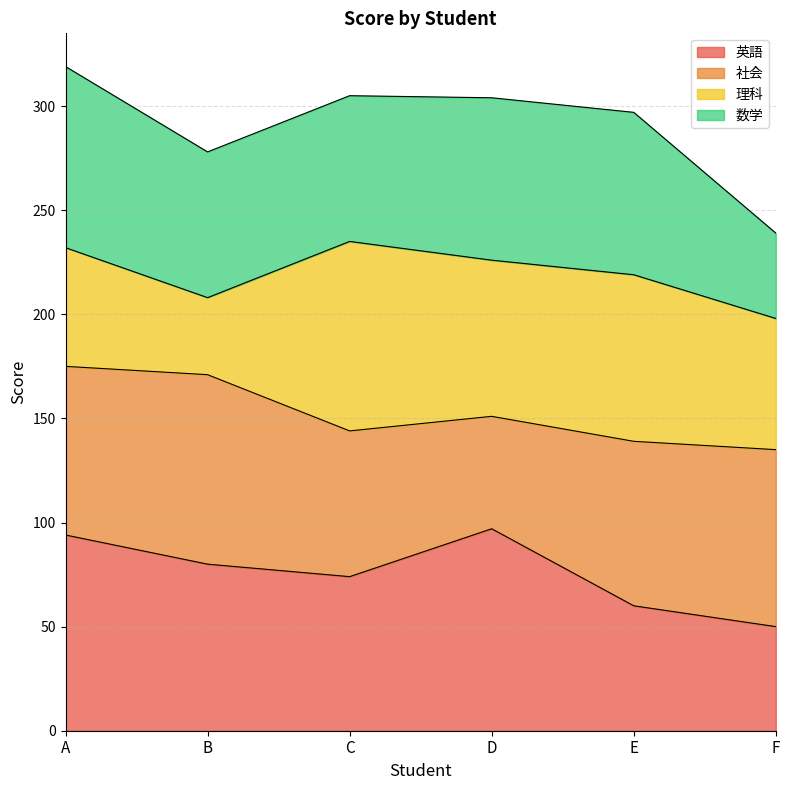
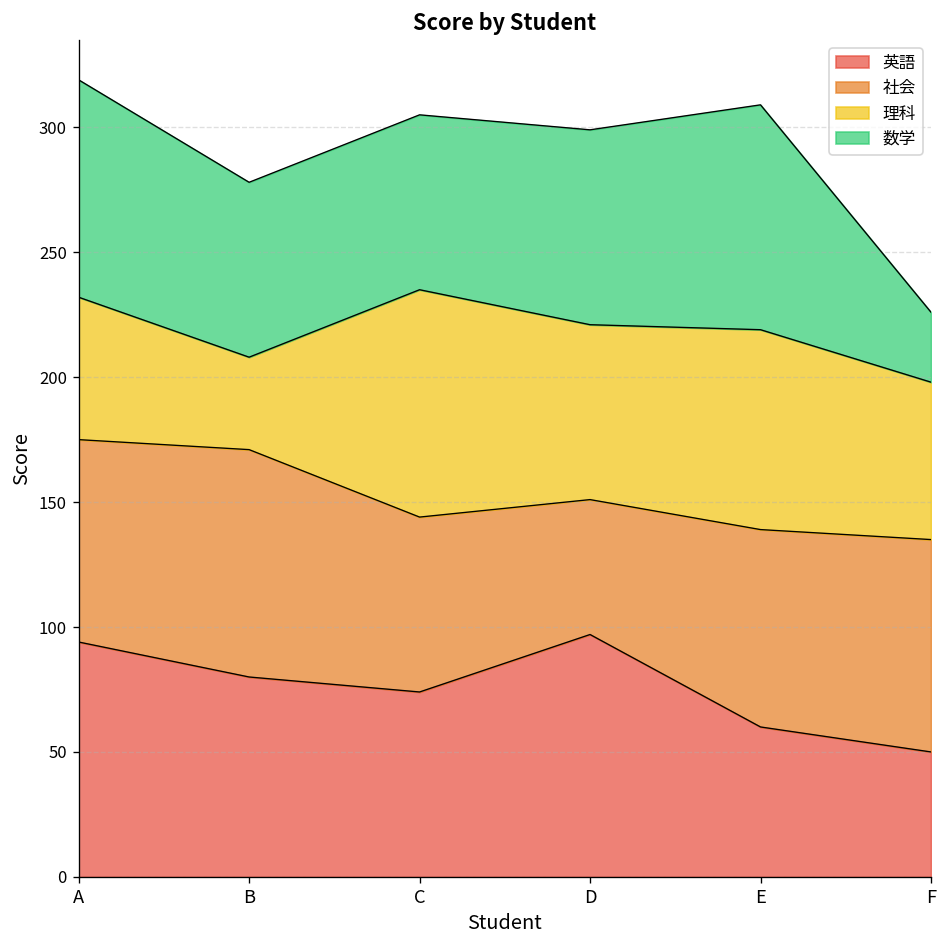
  {
    "理科": {
      "A": 57,
      "B": 37,
      "C": 91,
-     "D": 75,
+     "D": 70,
      "E": 80,
      "F": 63
    },
    "数学": {
      "A": 87,
      "B": 70,
      "C": 70,
      "D": 78,
-     "E": 78,
-     "F": 41
+     "E": 90,
+     "F": 28
    }
  }
